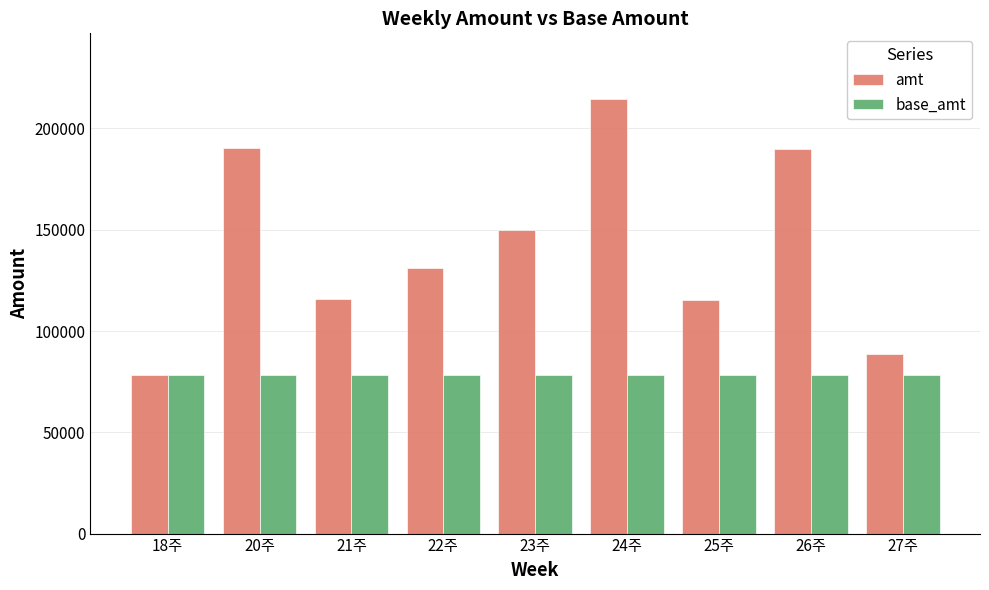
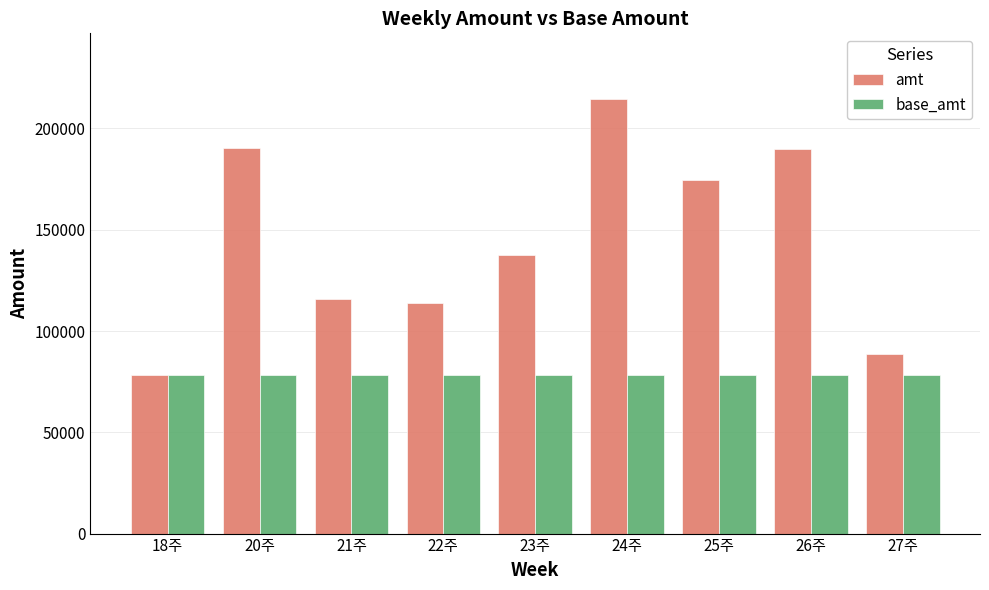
  {
    "amt": {
      "18주": 78000,
      "20주": 190000,
      "21주": 116000,
-     "22주": 131000,
-     "23주": 150000,
+     "22주": 114000,
+     "23주": 138000,
      "24주": 215000,
-     "25주": 115000,
+     "25주": 175000,
      "26주": 190000,
      "27주": 89000
    },
    "base_amt": {
      "18주": 78000,
      "20주": 78000,
      "21주": 78000,
      "22주": 78000,
      "23주": 78000,
      "24주": 78000,
      "25주": 78000,
      "26주": 78000,
      "27주": 78000
    }
  }
